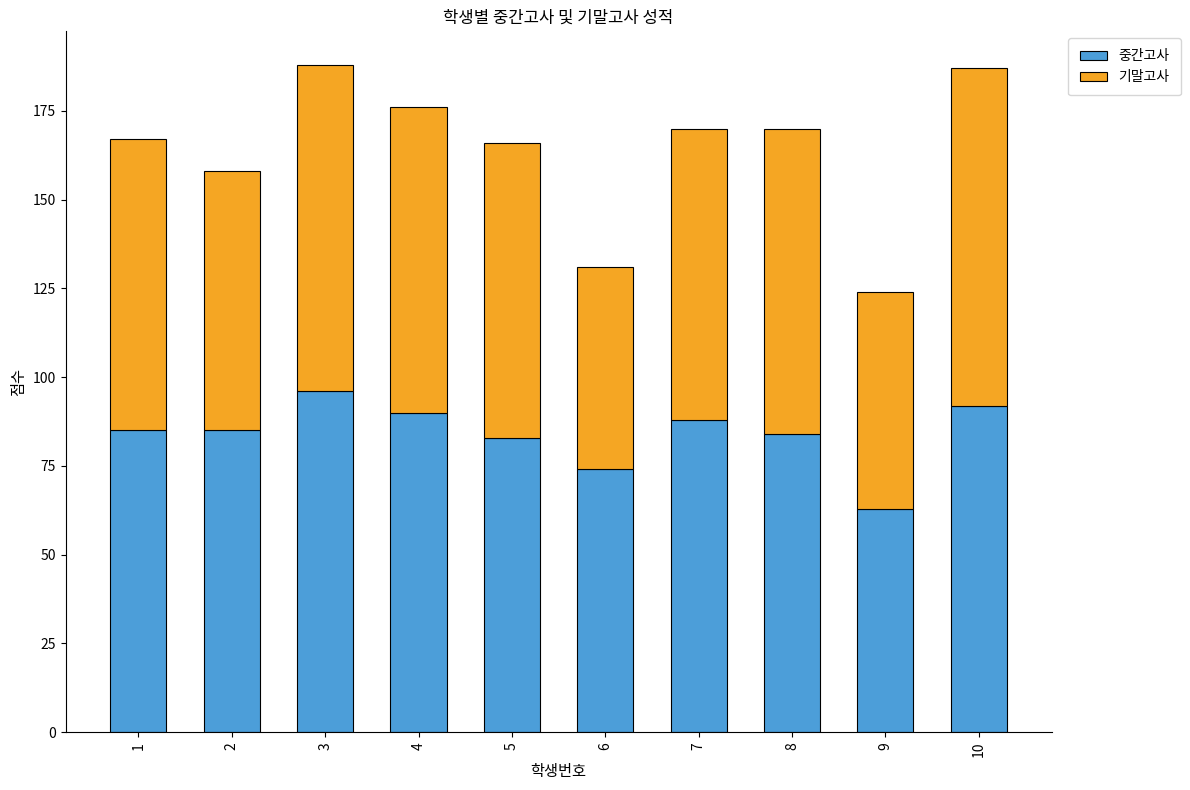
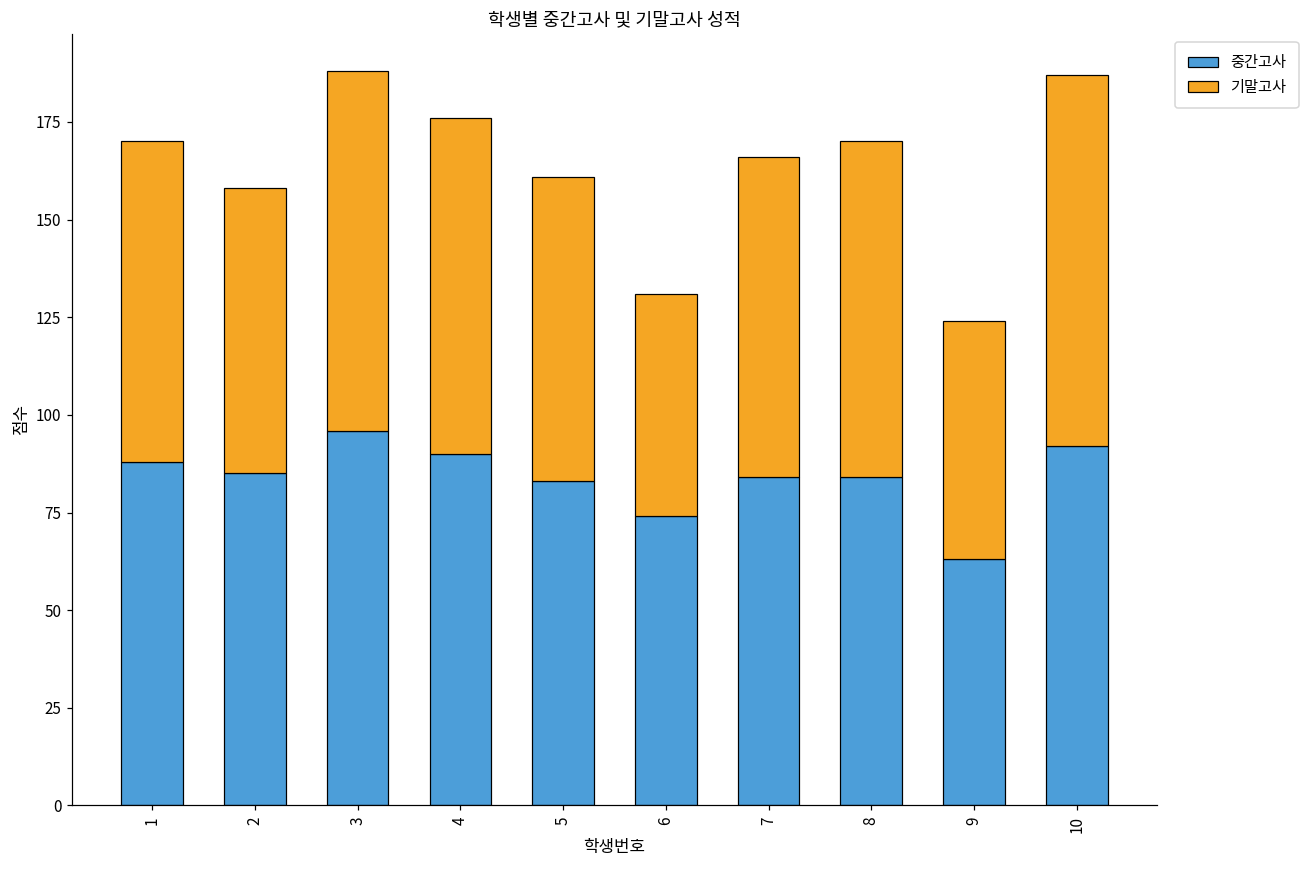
  {
    "중간고사": {
-     "1": 85,
+     "1": 88,
      "2": 85,
      "3": 96,
      "4": 90,
      "5": 83,
      "6": 74,
-     "7": 88,
+     "7": 84,
      "8": 84,
      "9": 63,
      "10": 92
    },
    "기말고사": {
      "1": 82,
      "2": 73,
      "3": 92,
      "4": 86,
-     "5": 83,
+     "5": 78,
      "6": 57,
      "7": 82,
      "8": 86,
      "9": 61,
      "10": 95
    }
  }
